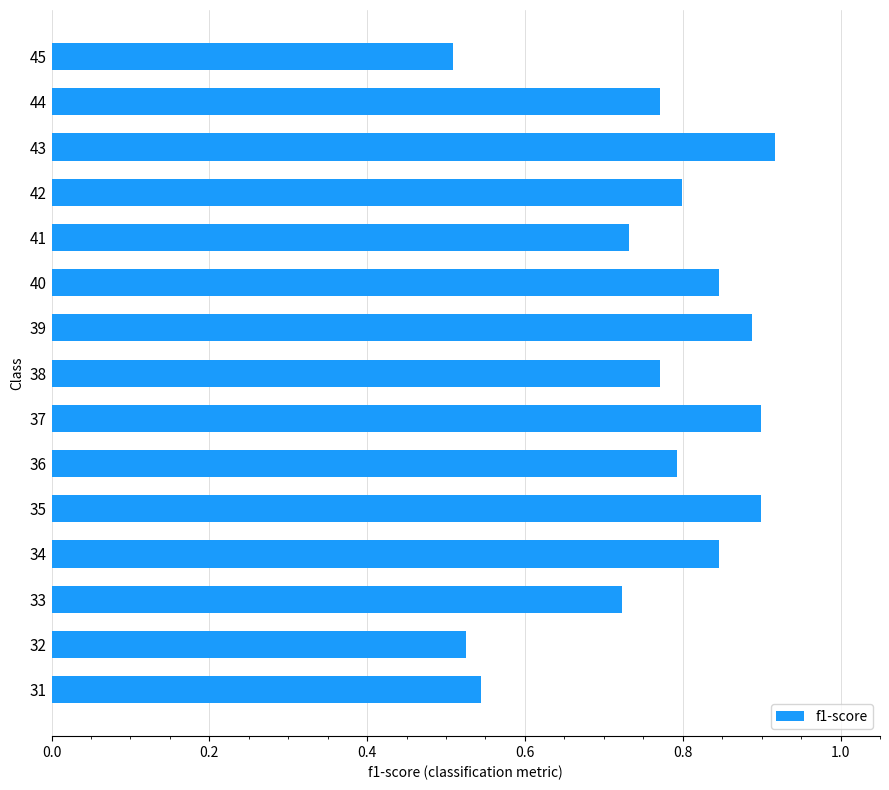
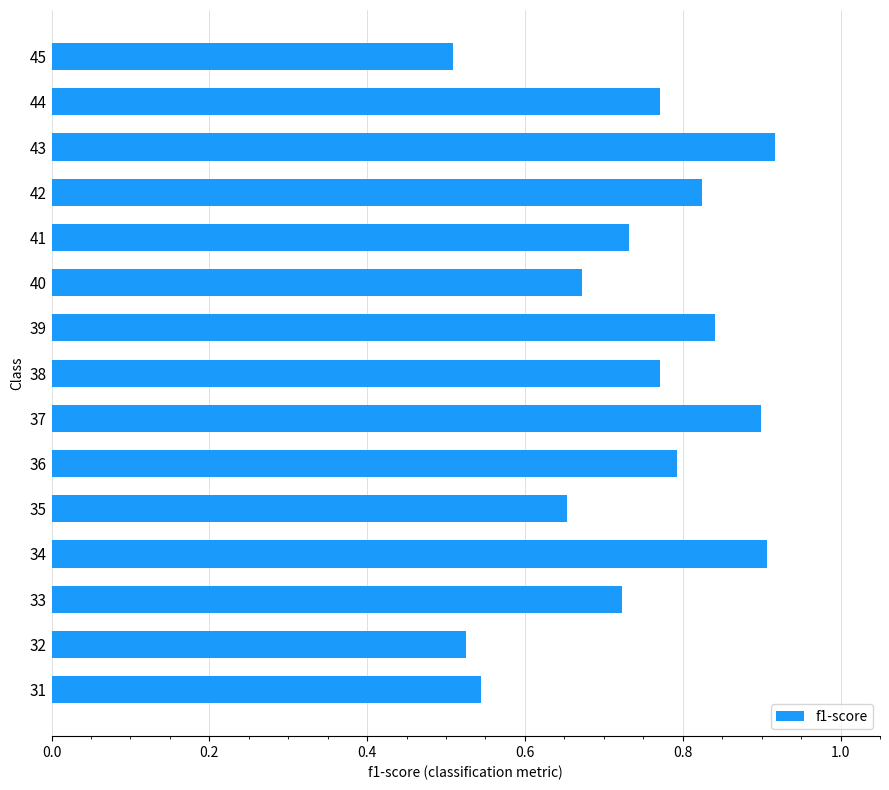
  {
    "45": 0.51,
    "44": 0.77,
    "43": 0.92,
-   "42": 0.80,
+   "42": 0.82,
    "41": 0.73,
-   "40": 0.85,
-   "39": 0.89,
+   "40": 0.67,
+   "39": 0.84,
    "38": 0.77,
    "37": 0.90,
    "36": 0.79,
-   "35": 0.90,
-   "34": 0.85,
+   "35": 0.65,
+   "34": 0.91,
    "33": 0.72,
    "32": 0.53,
    "31": 0.54
  }
